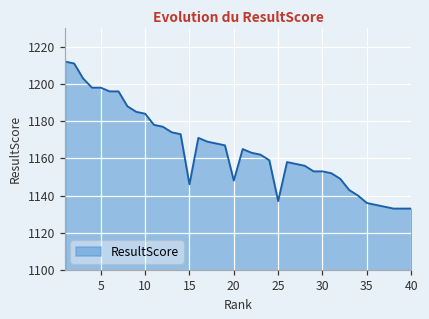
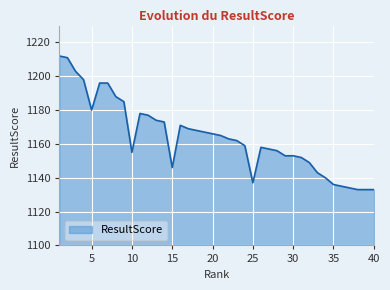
  {
-   "5": 1198,
-   "10": 1184,
+   "5": 1180,
+   "10": 1155,
    "15": 1146,
-   "20": 1148,
+   "20": 1166,
    "25": 1137,
    "30": 1153,
    "35": 1136,
    "40": 1133
  }
